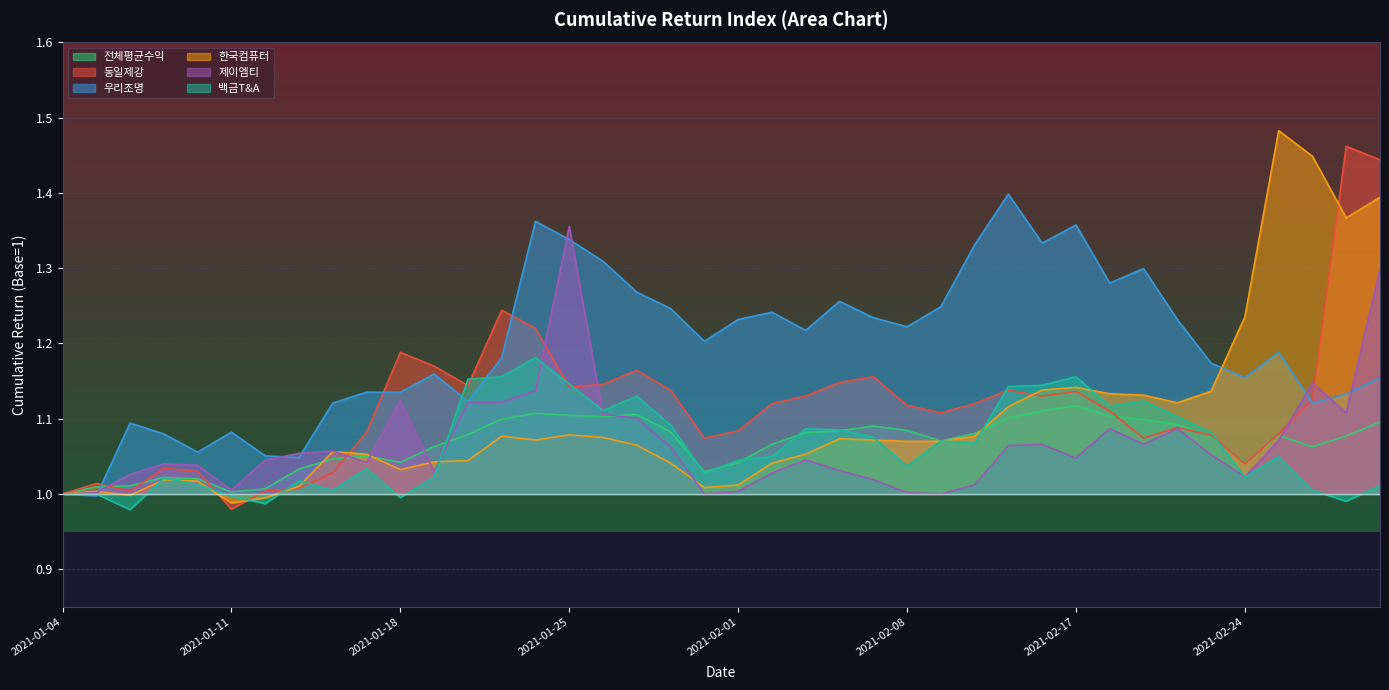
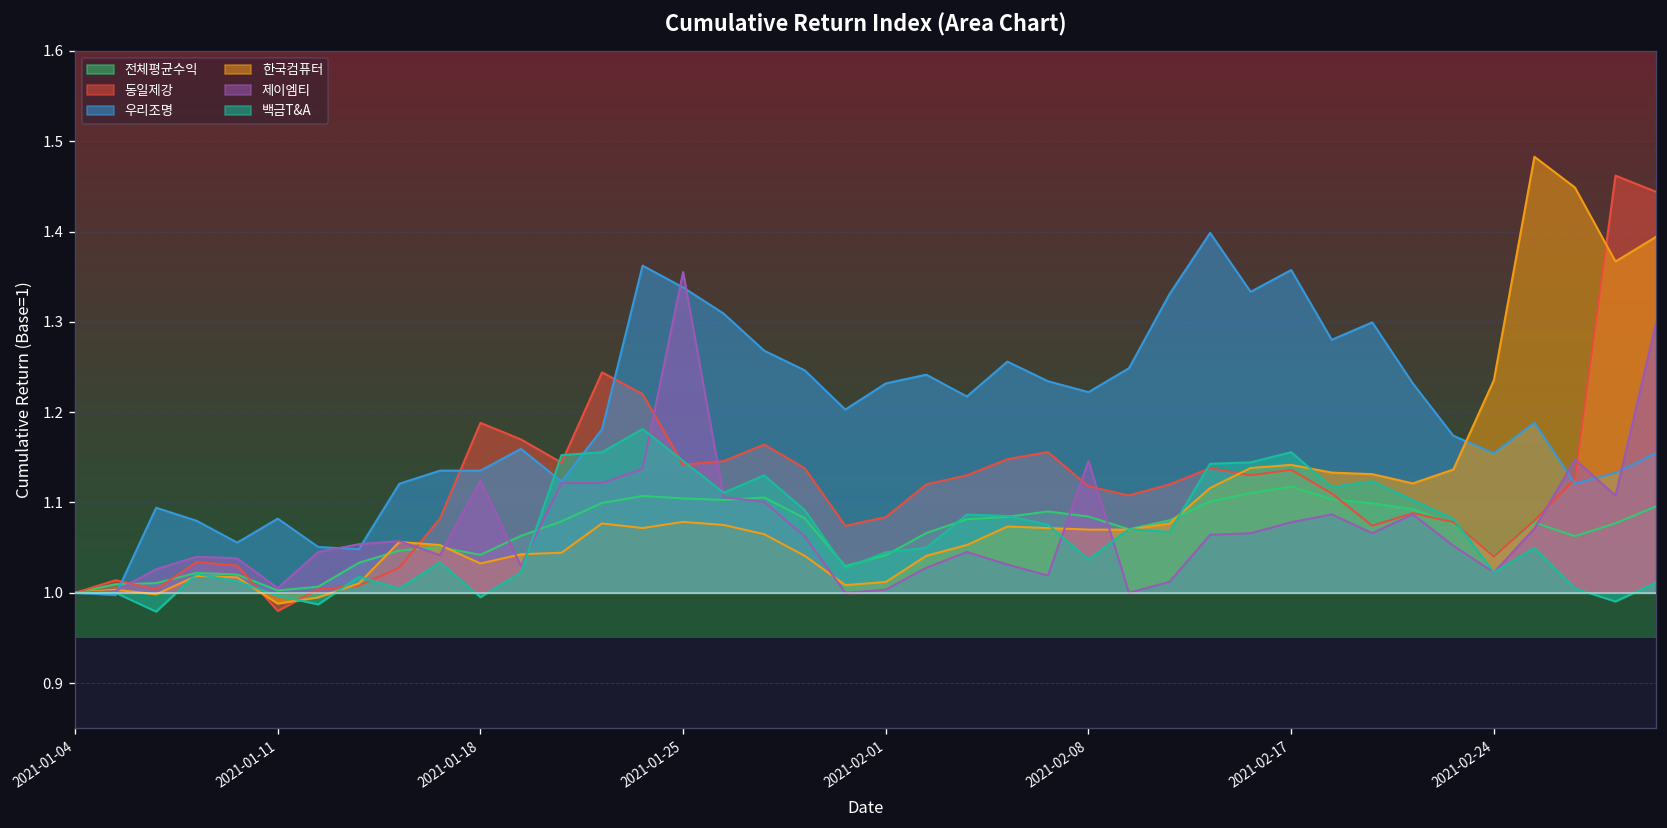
  {
    "제이엠티": {
      "2021-01-18": 1.12,
      "2021-01-25": 1.36,
      "2021-02-01": 1.00,
-     "2021-02-08": 1.00,
-     "2021-02-17": 1.05
+     "2021-02-08": 1.15,
+     "2021-02-17": 1.08
    }
  }
